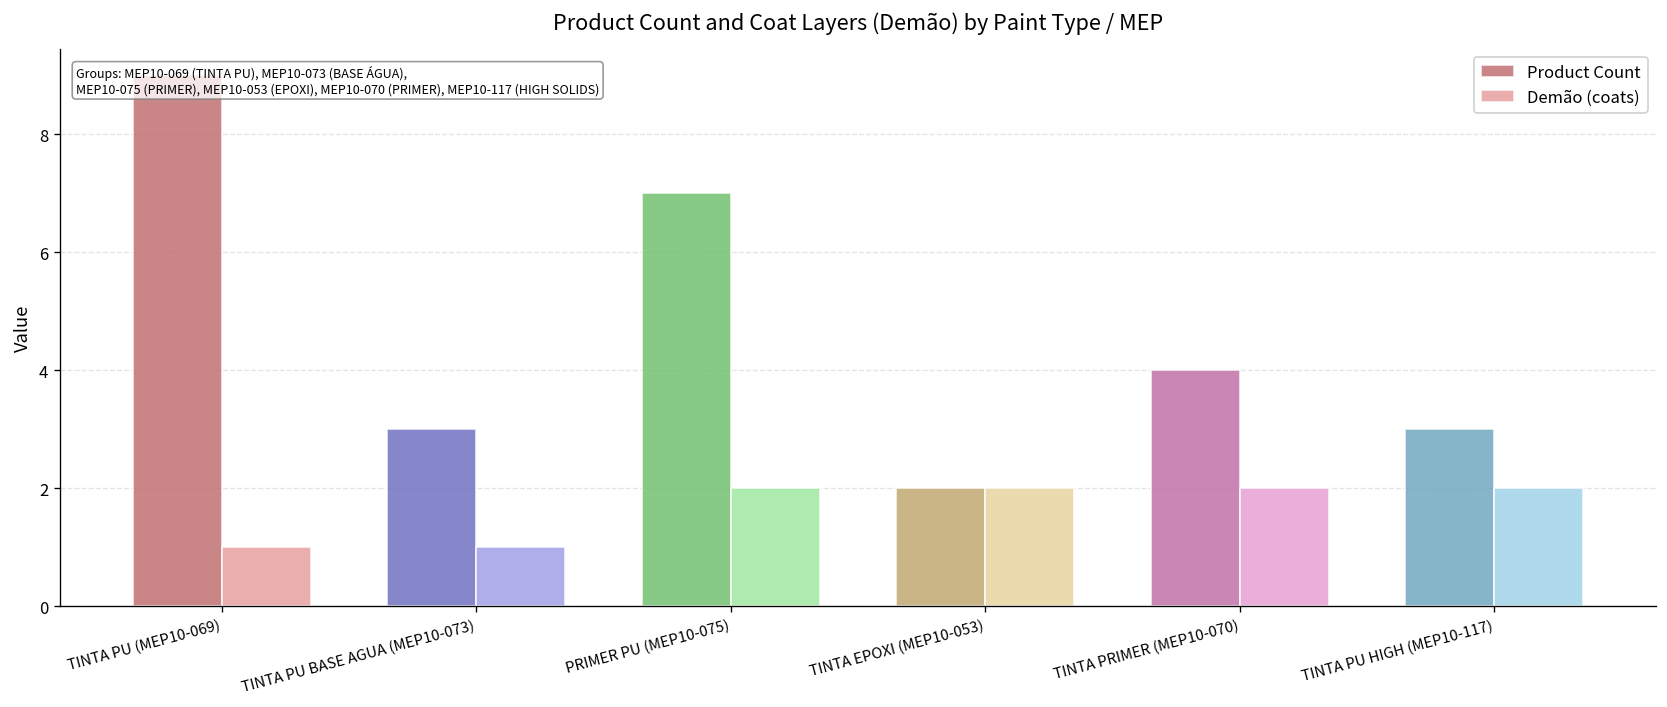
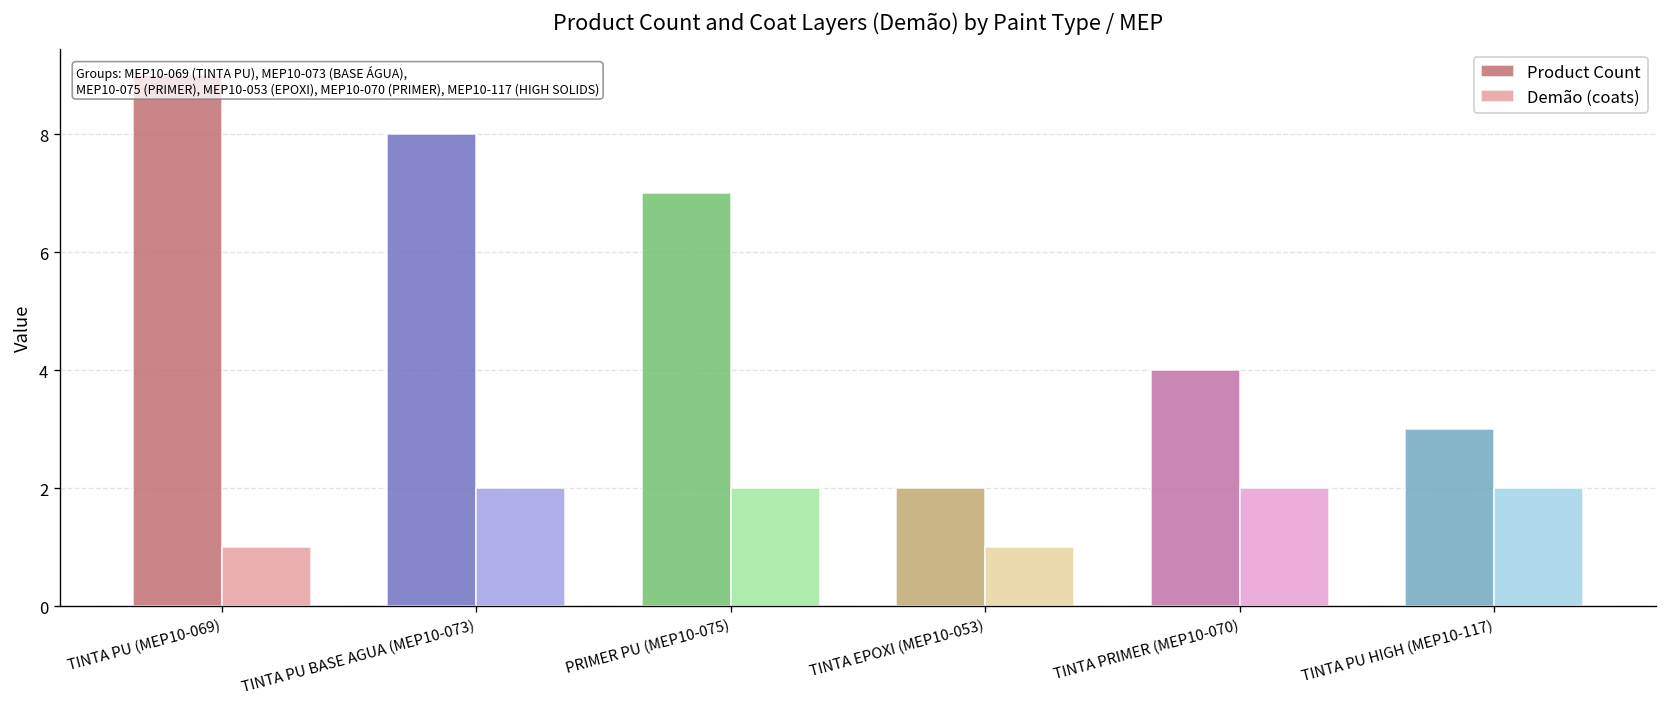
  {
    "Product Count": {
-     "TINTA PU BASE AGUA (MEP10-073)": 3,
+     "TINTA PU BASE AGUA (MEP10-073)": 8,
      "PRIMER PU (MEP10-075)": 7,
      "TINTA EPOXI (MEP10-053)": 2,
      "TINTA PRIMER (MEP10-070)": 4,
      "TINTA PU HIGH (MEP10-117)": 3
    },
    "Demão (coats)": {
      "TINTA PU (MEP10-069)": 1,
-     "TINTA PU BASE AGUA (MEP10-073)": 1,
+     "TINTA PU BASE AGUA (MEP10-073)": 2,
      "PRIMER PU (MEP10-075)": 2,
-     "TINTA EPOXI (MEP10-053)": 2,
+     "TINTA EPOXI (MEP10-053)": 1,
      "TINTA PRIMER (MEP10-070)": 2,
      "TINTA PU HIGH (MEP10-117)": 2
    }
  }
